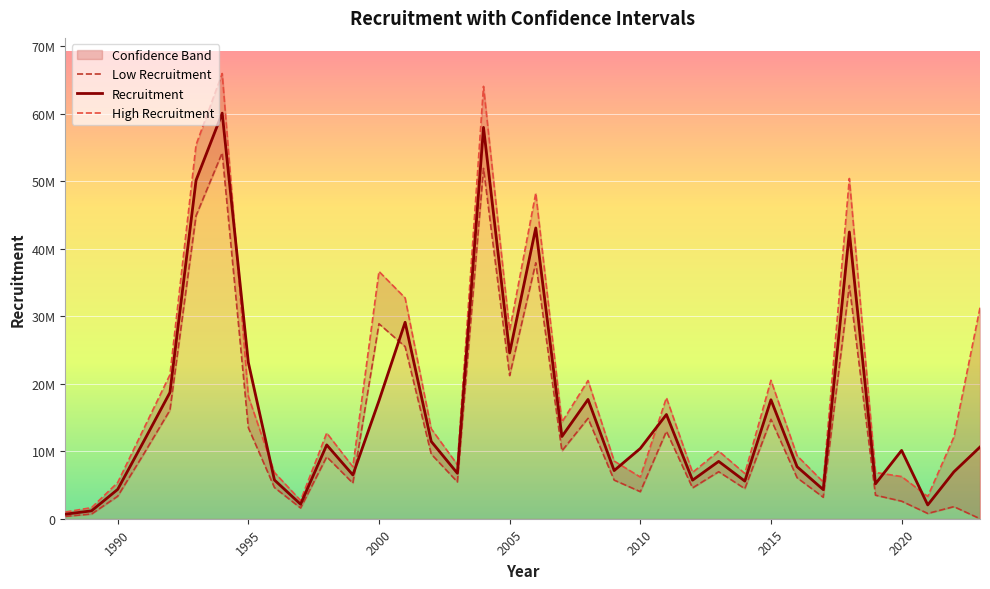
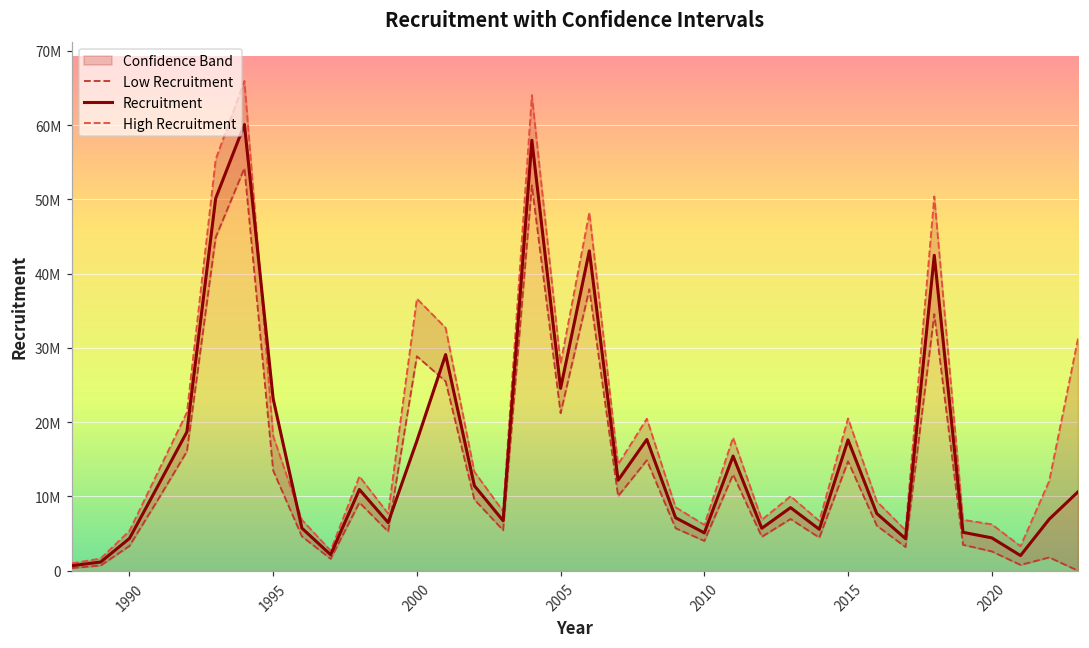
  {
    "Recruitment": {
      "1990": 4000000,
      "1995": 23000000,
      "2000": 17000000,
      "2005": 25000000,
-     "2010": 10000000,
+     "2010": 5000000,
      "2015": 18000000,
-     "2020": 10000000
+     "2020": 4000000
    }
  }
